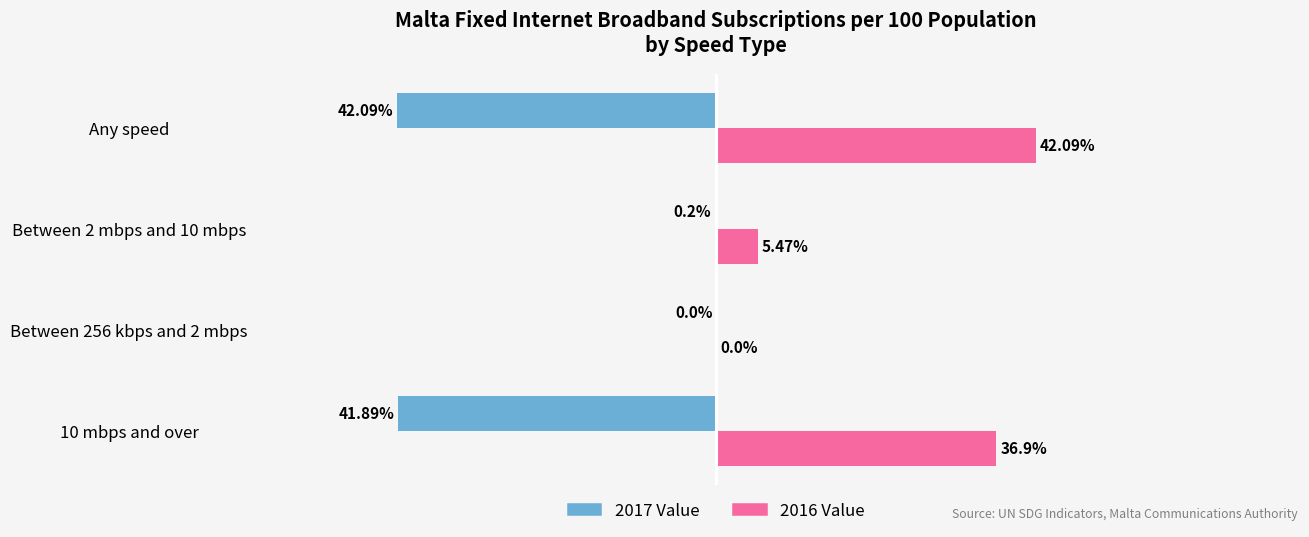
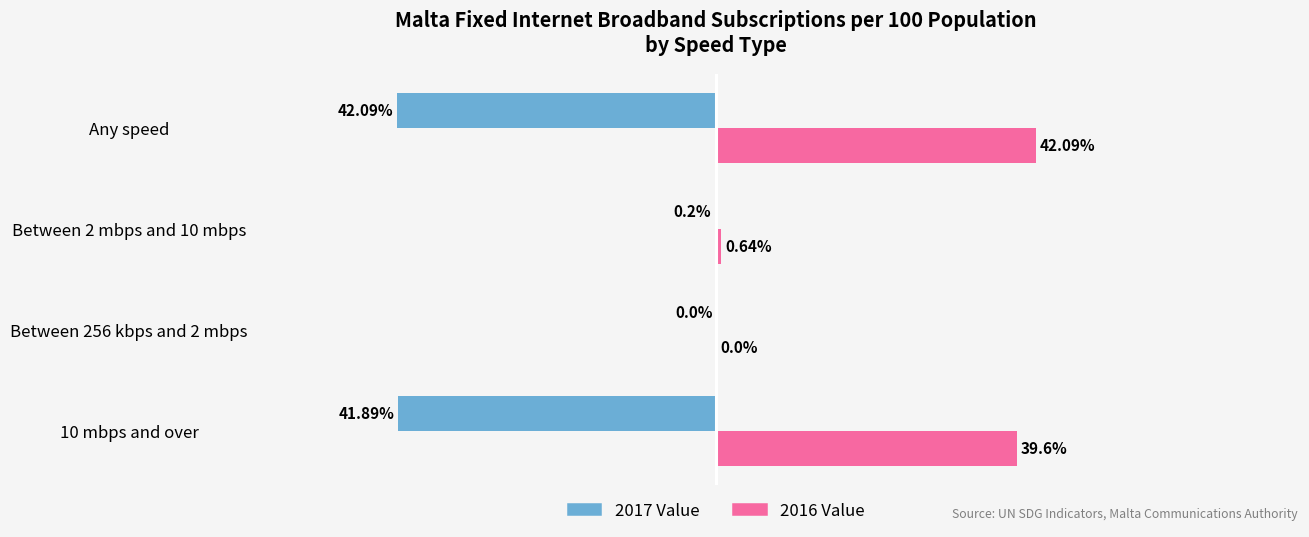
  {
    "2017 Value": {
      "Between 256 kbps and 2 mbps": "0.0%"
    },
    "2016 Value": {
      "Any speed": "42.09%",
-     "Between 2 mbps and 10 mbps": "5.47%",
+     "Between 2 mbps and 10 mbps": "0.64%",
      "Between 256 kbps and 2 mbps": "0.0%",
-     "10 mbps and over": "36.9%"
+     "10 mbps and over": "39.6%"
    }
  }
